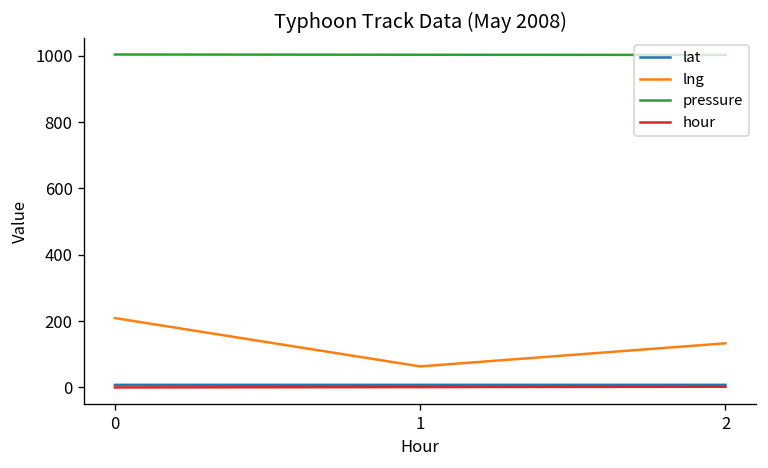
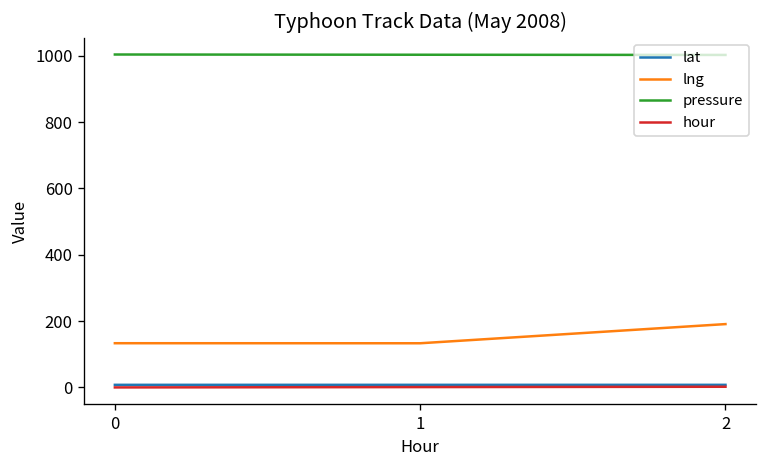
  {
    "lng": {
-     "0": 210,
-     "1": 60,
-     "2": 130
+     "0": 130,
+     "1": 130,
+     "2": 190
    },
    "pressure": {
      "0": 1000,
      "1": 1000
    }
  }
